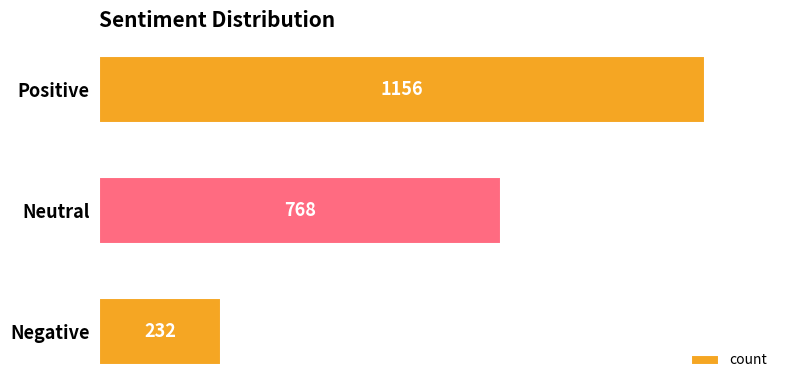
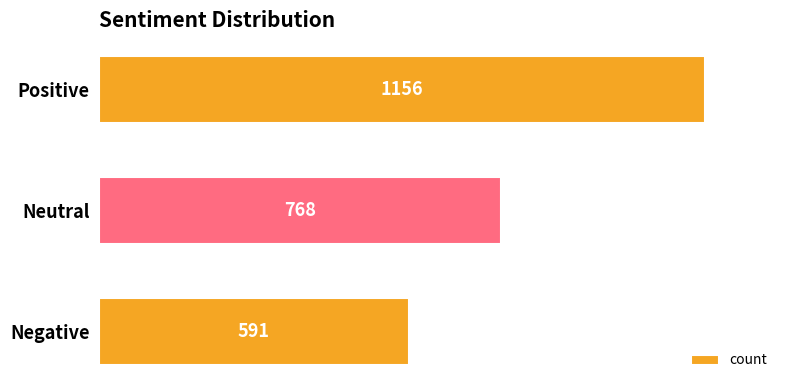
  {
    "Positive": 1156,
    "Neutral": 768,
-   "Negative": 232
+   "Negative": 591
  }
